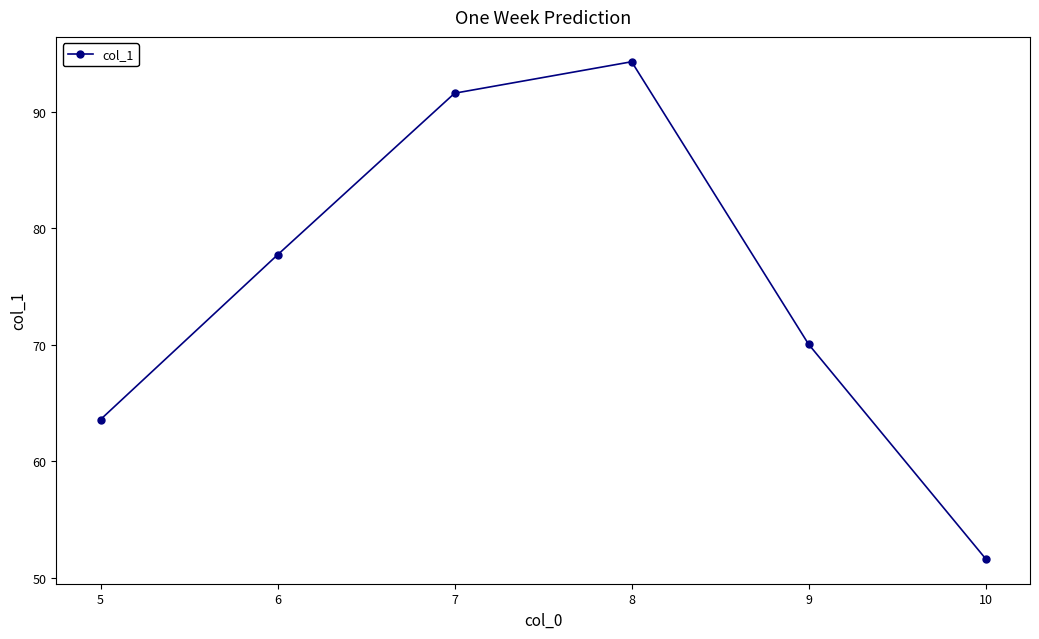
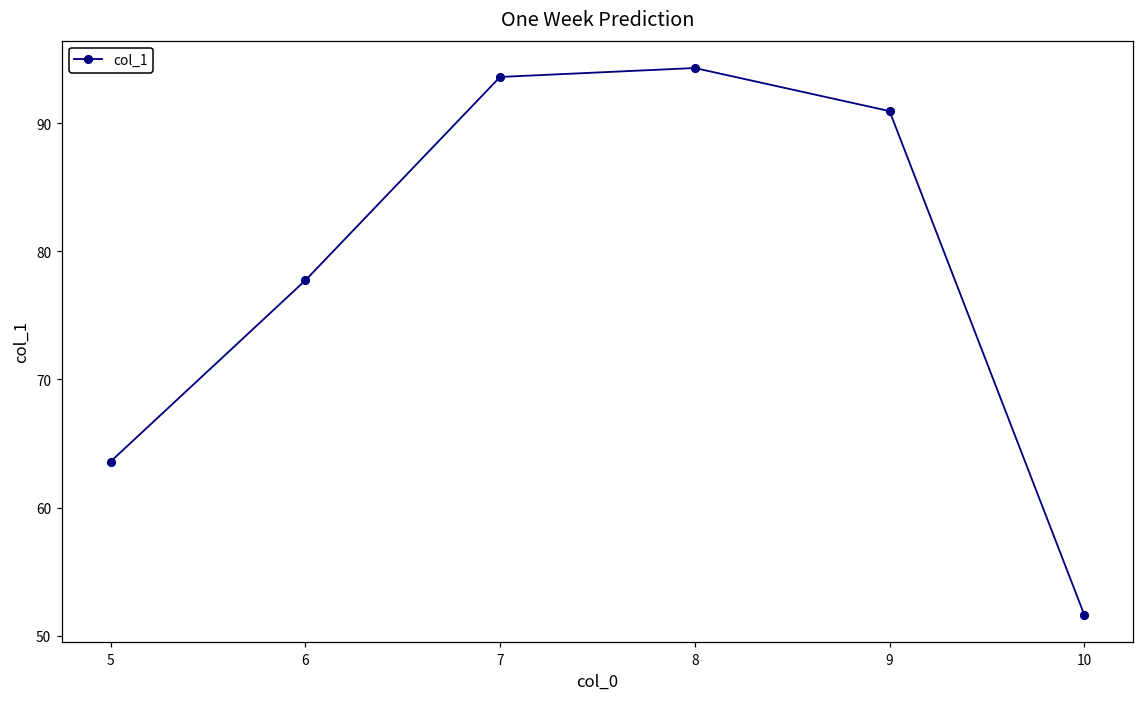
  {
    "5": 63.6,
    "6": 77.7,
-   "7": 91.6,
+   "7": 93.6,
    "8": 94.3,
-   "9": 70.0,
+   "9": 90.9,
    "10": 51.6
  }
